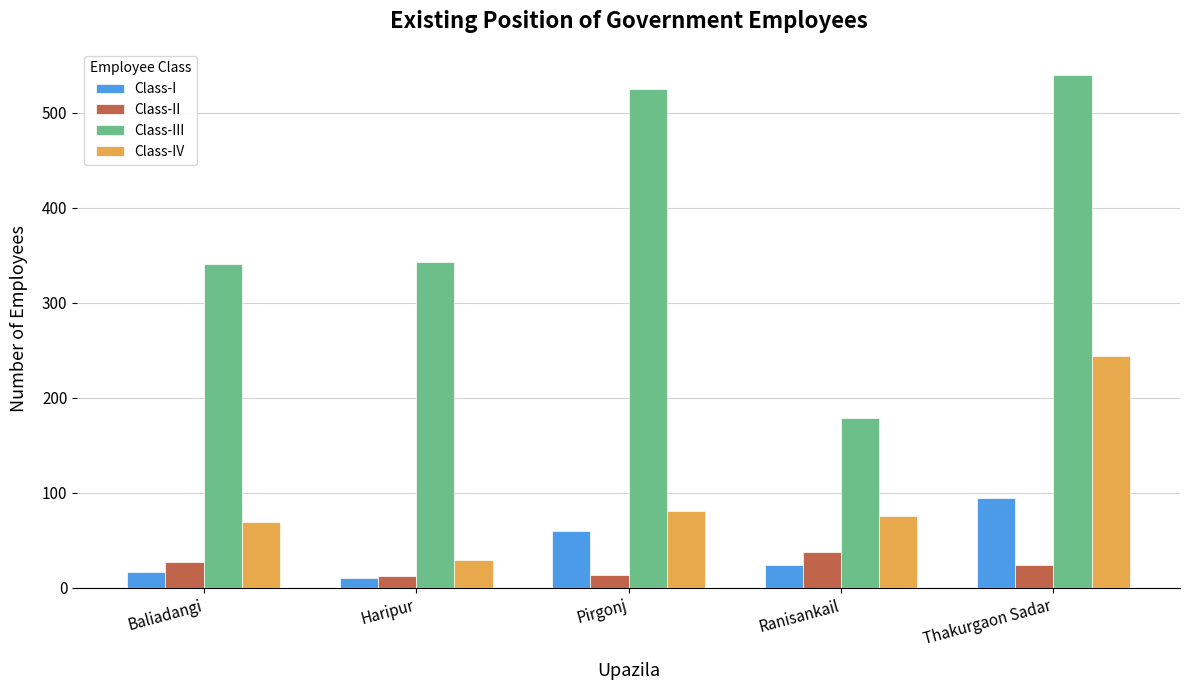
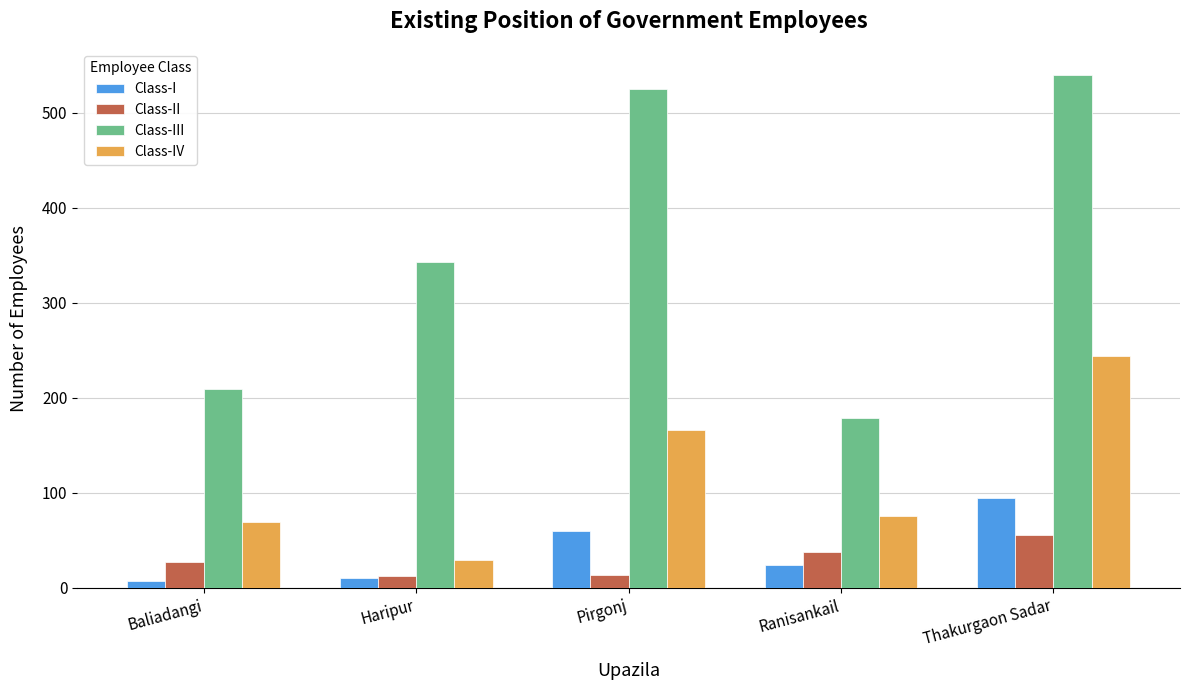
  {
    "Class-I": {
-     "Baliadangi": 20,
+     "Baliadangi": 10,
      "Haripur": 10,
      "Pirgonj": 60,
      "Ranisankail": 20,
      "Thakurgaon Sadar": 100
    },
    "Class-II": {
      "Baliadangi": 30,
      "Haripur": 10,
      "Pirgonj": 10,
      "Ranisankail": 40,
-     "Thakurgaon Sadar": 20
+     "Thakurgaon Sadar": 60
    },
    "Class-III": {
-     "Baliadangi": 340,
+     "Baliadangi": 210,
      "Haripur": 340,
      "Pirgonj": 530,
      "Ranisankail": 180,
      "Thakurgaon Sadar": 540
    },
    "Class-IV": {
      "Baliadangi": 70,
      "Haripur": 30,
-     "Pirgonj": 80,
+     "Pirgonj": 170,
      "Ranisankail": 80,
      "Thakurgaon Sadar": 240
    }
  }
